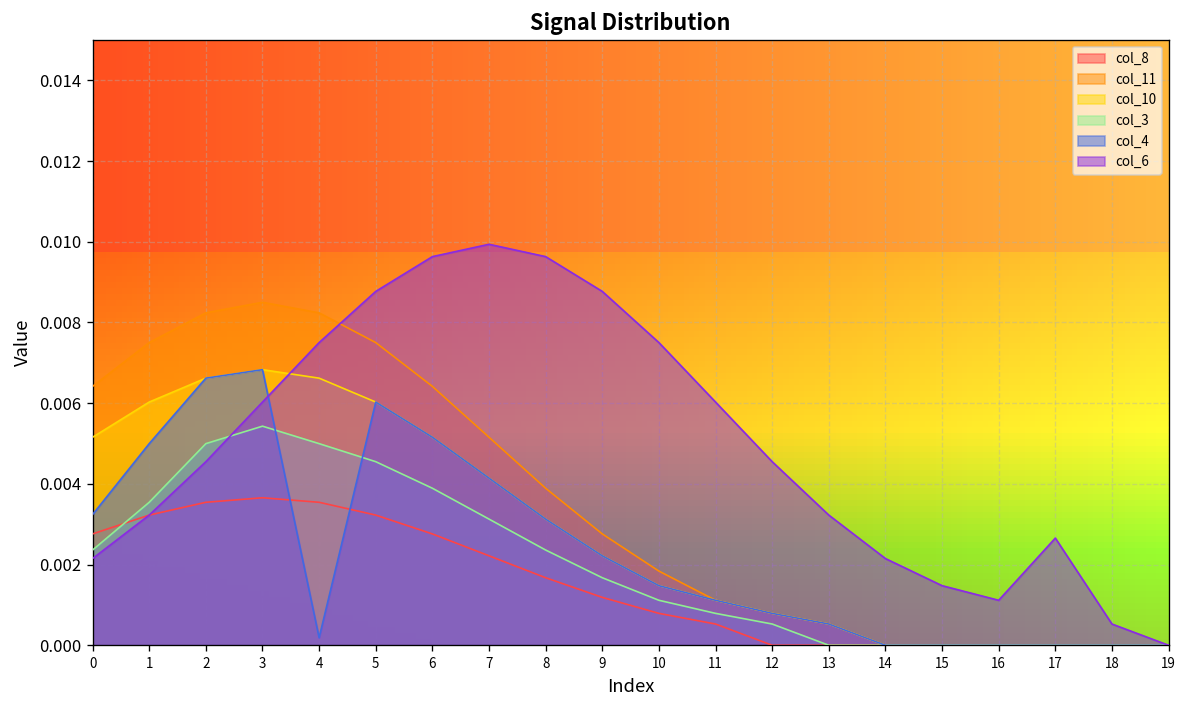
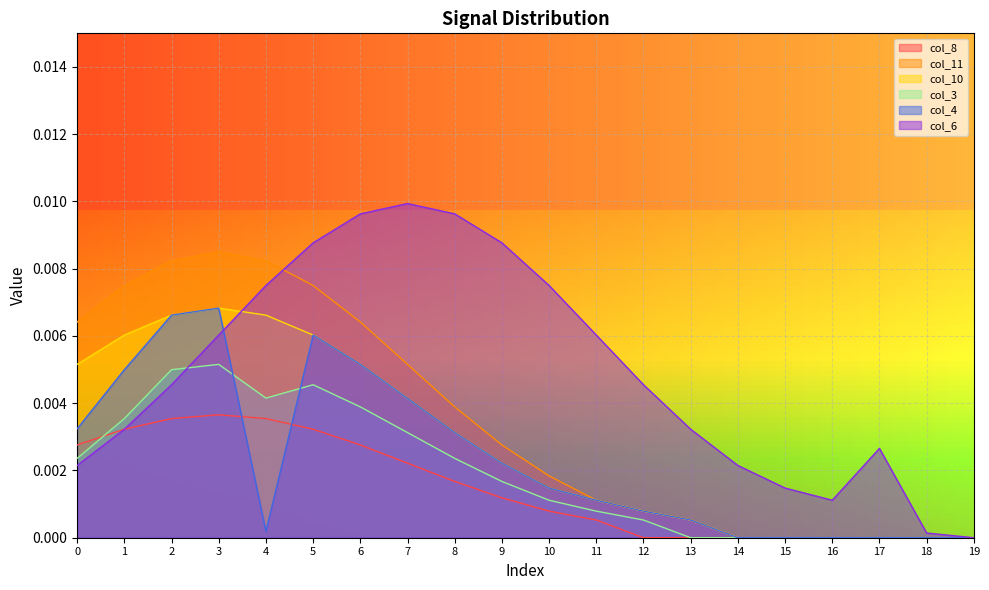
  {
    "col_8": {
      "0": 0.0028,
      "2": 0.0035,
      "3": 0.0037,
      "4": 0.0035,
      "5": 0.0032,
      "6": 0.0028,
      "7": 0.0022,
      "8": 0.0017,
      "9": 0.0012,
      "10": 0.0008,
      "11": 0.0005,
      "12": 0.0000
    },
    "col_3": {
      "0": 0.0024,
      "1": 0.0035,
      "2": 0.0050,
-     "3": 0.0054,
-     "4": 0.0050,
+     "3": 0.0052,
+     "4": 0.0042,
      "5": 0.0045,
      "6": 0.0039,
      "7": 0.0031,
      "8": 0.0024,
      "9": 0.0017,
      "10": 0.0011,
      "11": 0.0008,
      "12": 0.0005
    },
    "col_4": {
      "0": 0.0032,
      "1": 0.0050,
      "4": 0.0002
    },
    "col_6": {
      "0": 0.0021,
      "2": 0.0045,
      "3": 0.0060,
      "4": 0.0075,
      "5": 0.0088,
      "6": 0.0096,
      "7": 0.0099,
      "8": 0.0096,
      "9": 0.0088,
      "10": 0.0075,
      "11": 0.0060,
      "12": 0.0045,
      "13": 0.0032,
      "14": 0.0021,
      "15": 0.0015,
      "16": 0.0011,
      "17": 0.0027,
-     "18": 0.0005
+     "18": 0.0001
    }
  }
